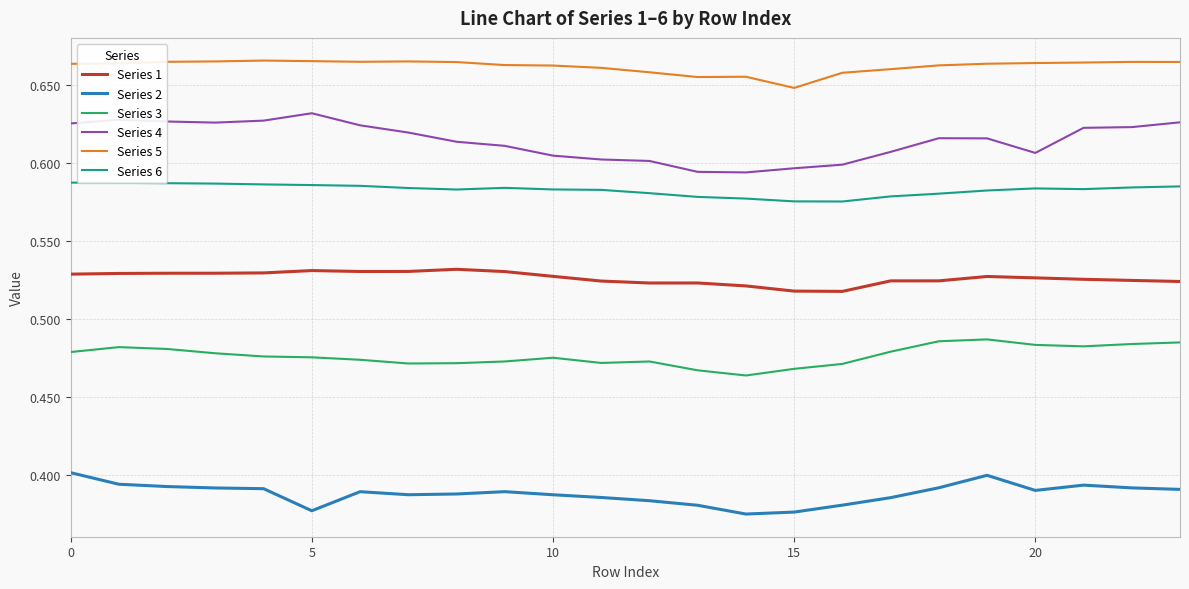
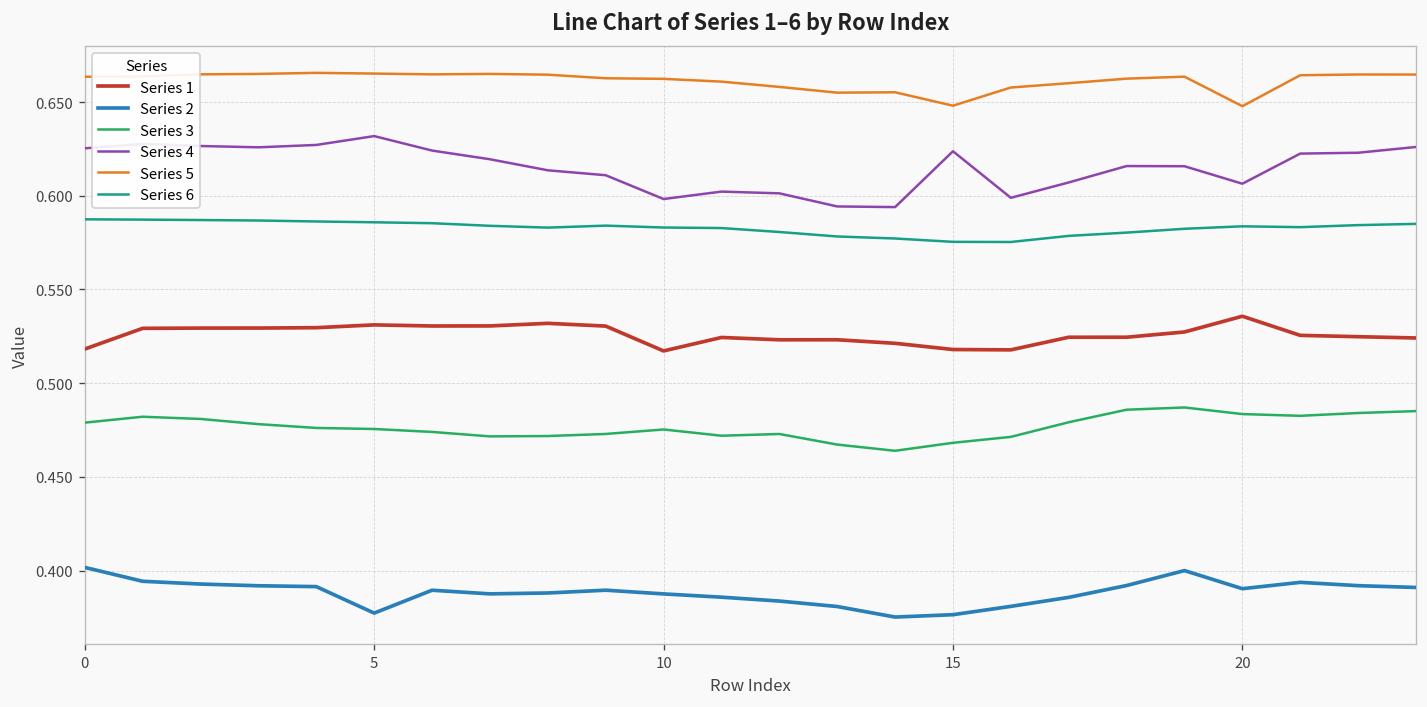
  {
    "Series 1": {
-     "0": 0.529,
+     "0": 0.518,
      "5": 0.531,
-     "10": 0.527,
+     "10": 0.517,
      "15": 0.518,
-     "20": 0.526
+     "20": 0.536
    },
    "Series 2": {
      "0": 0.402,
      "5": 0.377,
      "10": 0.388,
      "15": 0.376,
      "20": 0.390
    },
    "Series 4": {
      "0": 0.625,
      "5": 0.632,
-     "10": 0.605,
-     "15": 0.597,
+     "10": 0.598,
+     "15": 0.624,
      "20": 0.606
    },
    "Series 5": {
      "0": 0.664,
      "5": 0.665,
      "10": 0.662,
      "15": 0.648,
-     "20": 0.664
+     "20": 0.648
    }
  }
